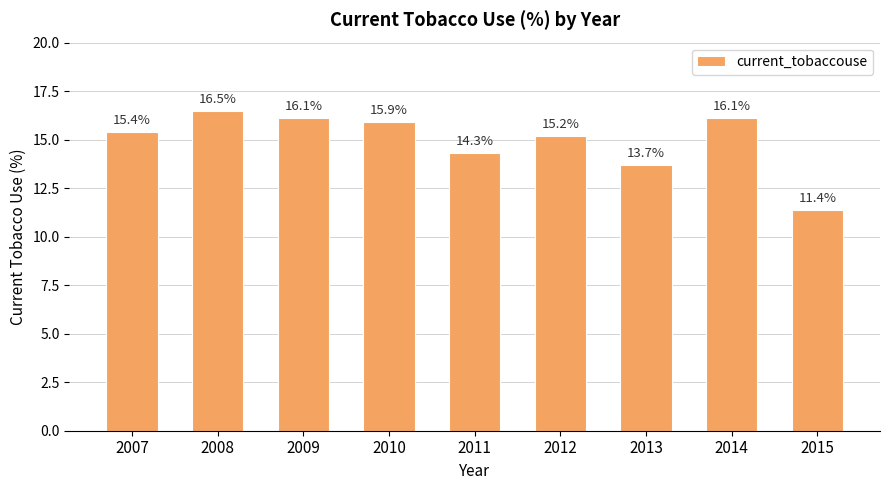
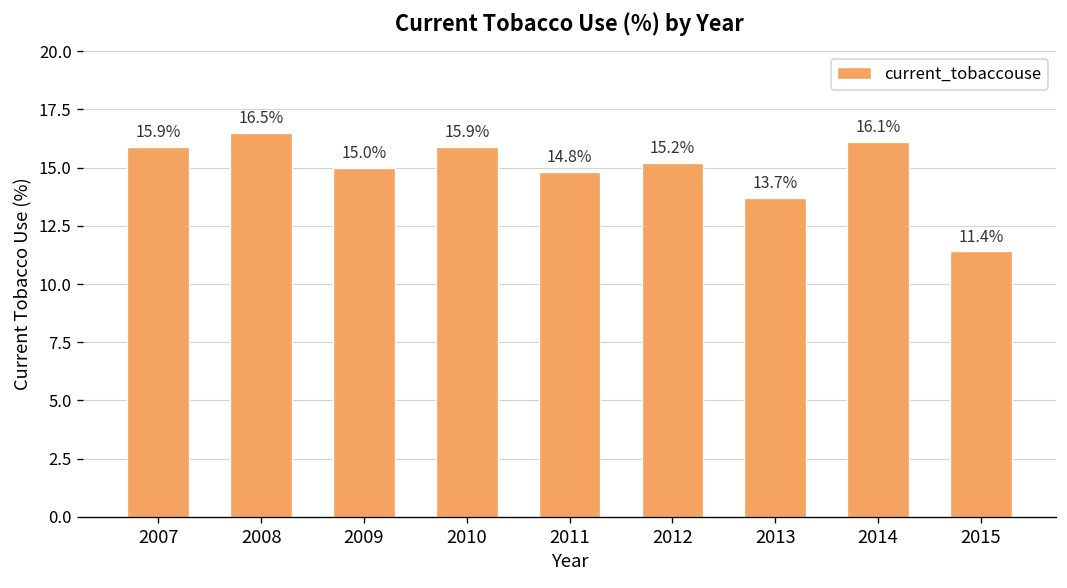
  {
-   "2007": "15.4%",
+   "2007": "15.9%",
    "2008": "16.5%",
-   "2009": "16.1%",
+   "2009": "15.0%",
    "2010": "15.9%",
-   "2011": "14.3%",
+   "2011": "14.8%",
    "2012": "15.2%",
    "2013": "13.7%",
    "2014": "16.1%",
    "2015": "11.4%"
  }
